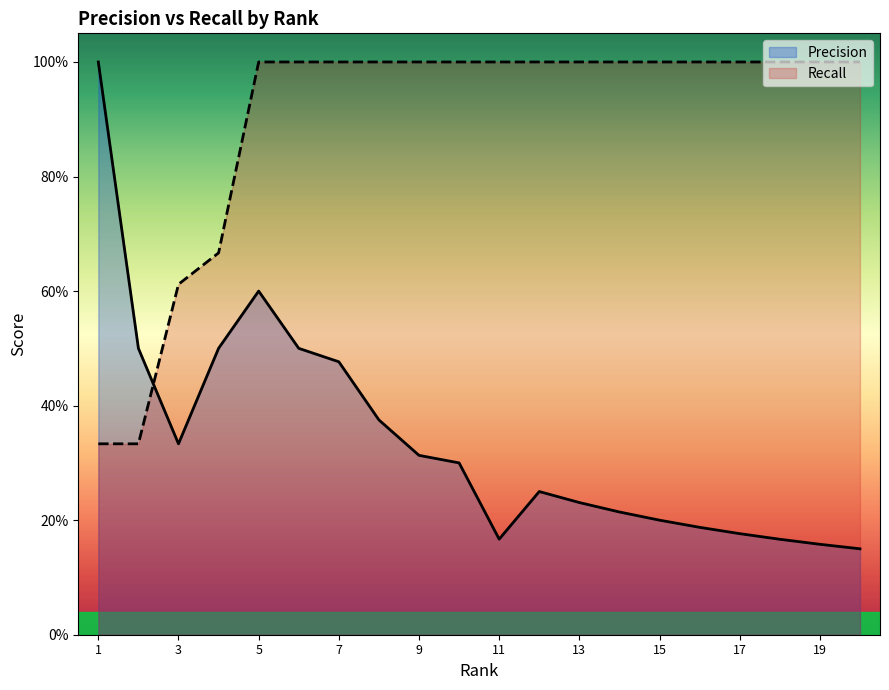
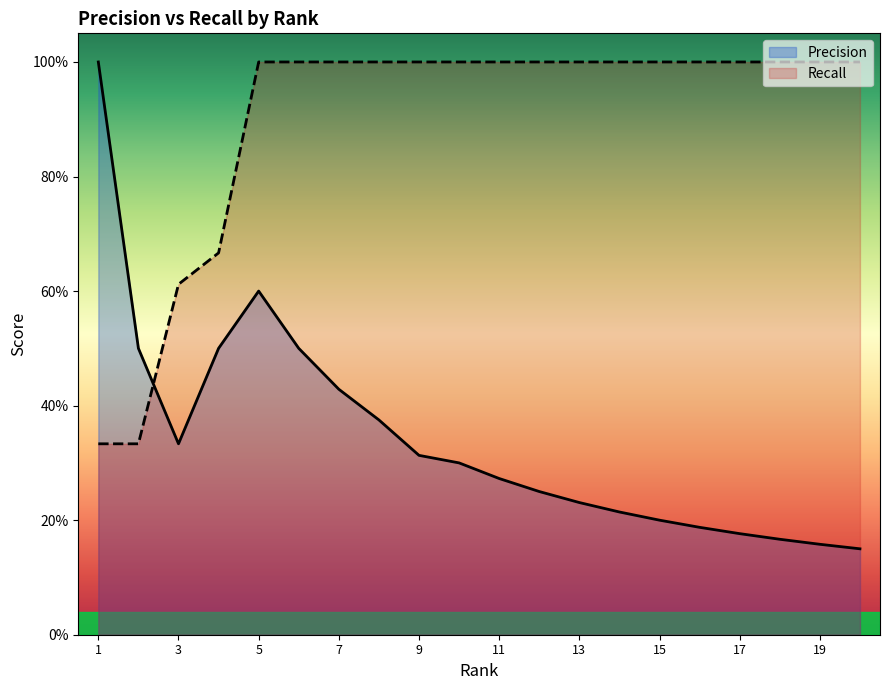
  {
    "Precision": {
      "1": "100%",
      "3": "33%",
      "5": "60%",
-     "7": "48%",
+     "7": "43%",
      "9": "31%",
-     "11": "17%",
+     "11": "27%",
      "13": "23%",
      "15": "20%",
      "17": "18%",
      "19": "16%"
    },
    "Recall": {
      "1": "33%",
      "3": "61%",
      "5": "100%",
      "7": "100%",
      "9": "100%",
      "11": "100%",
      "13": "100%",
      "15": "100%",
      "17": "100%"
    }
  }
